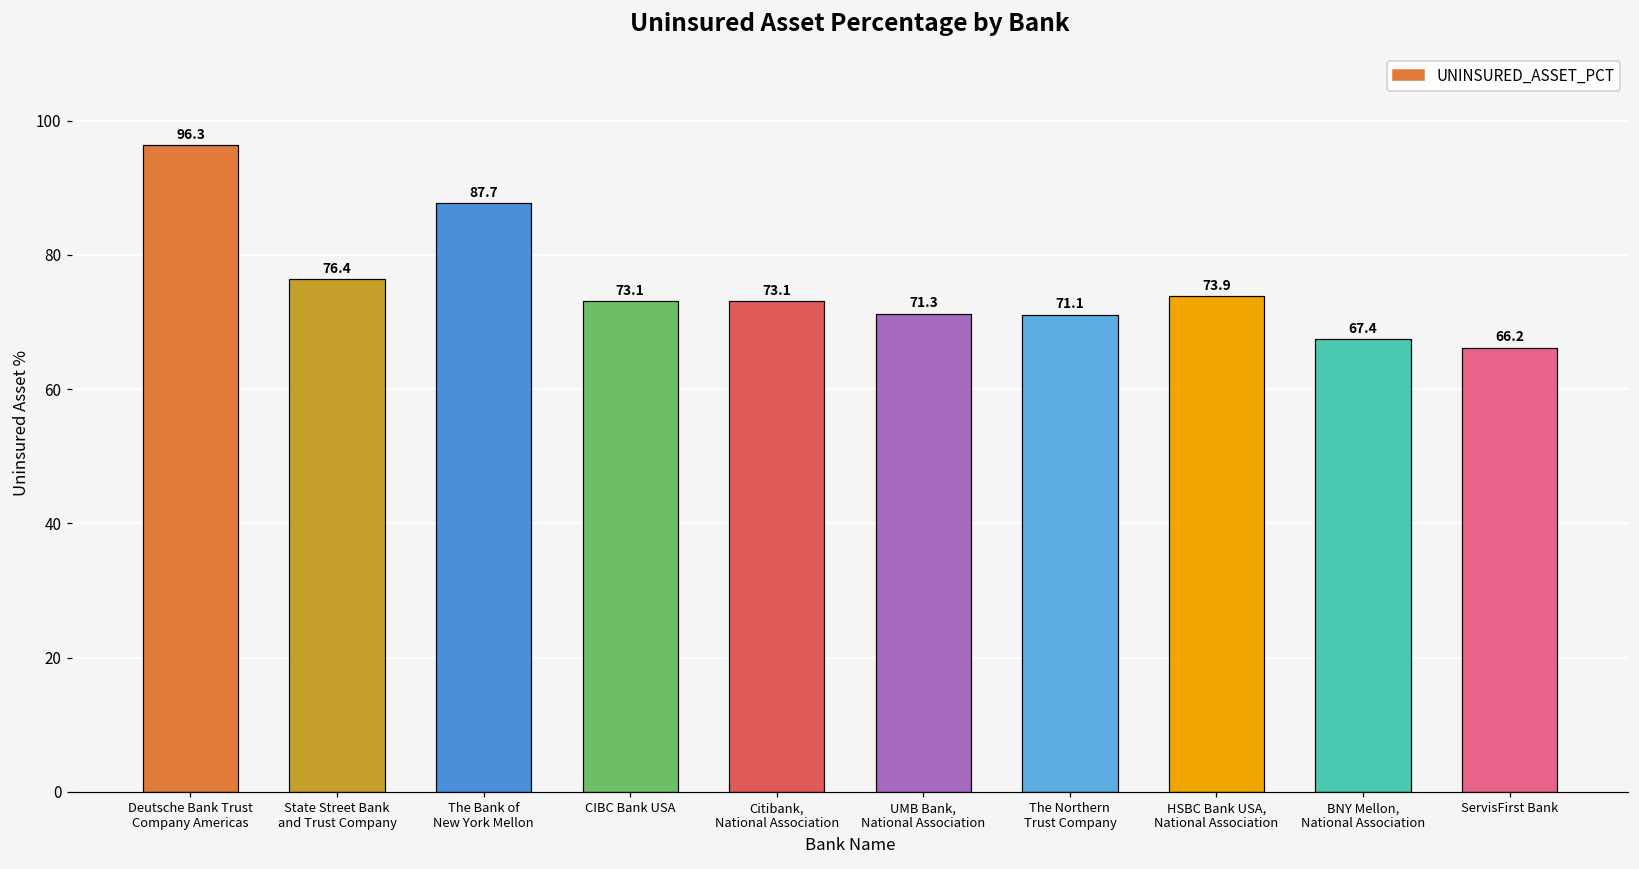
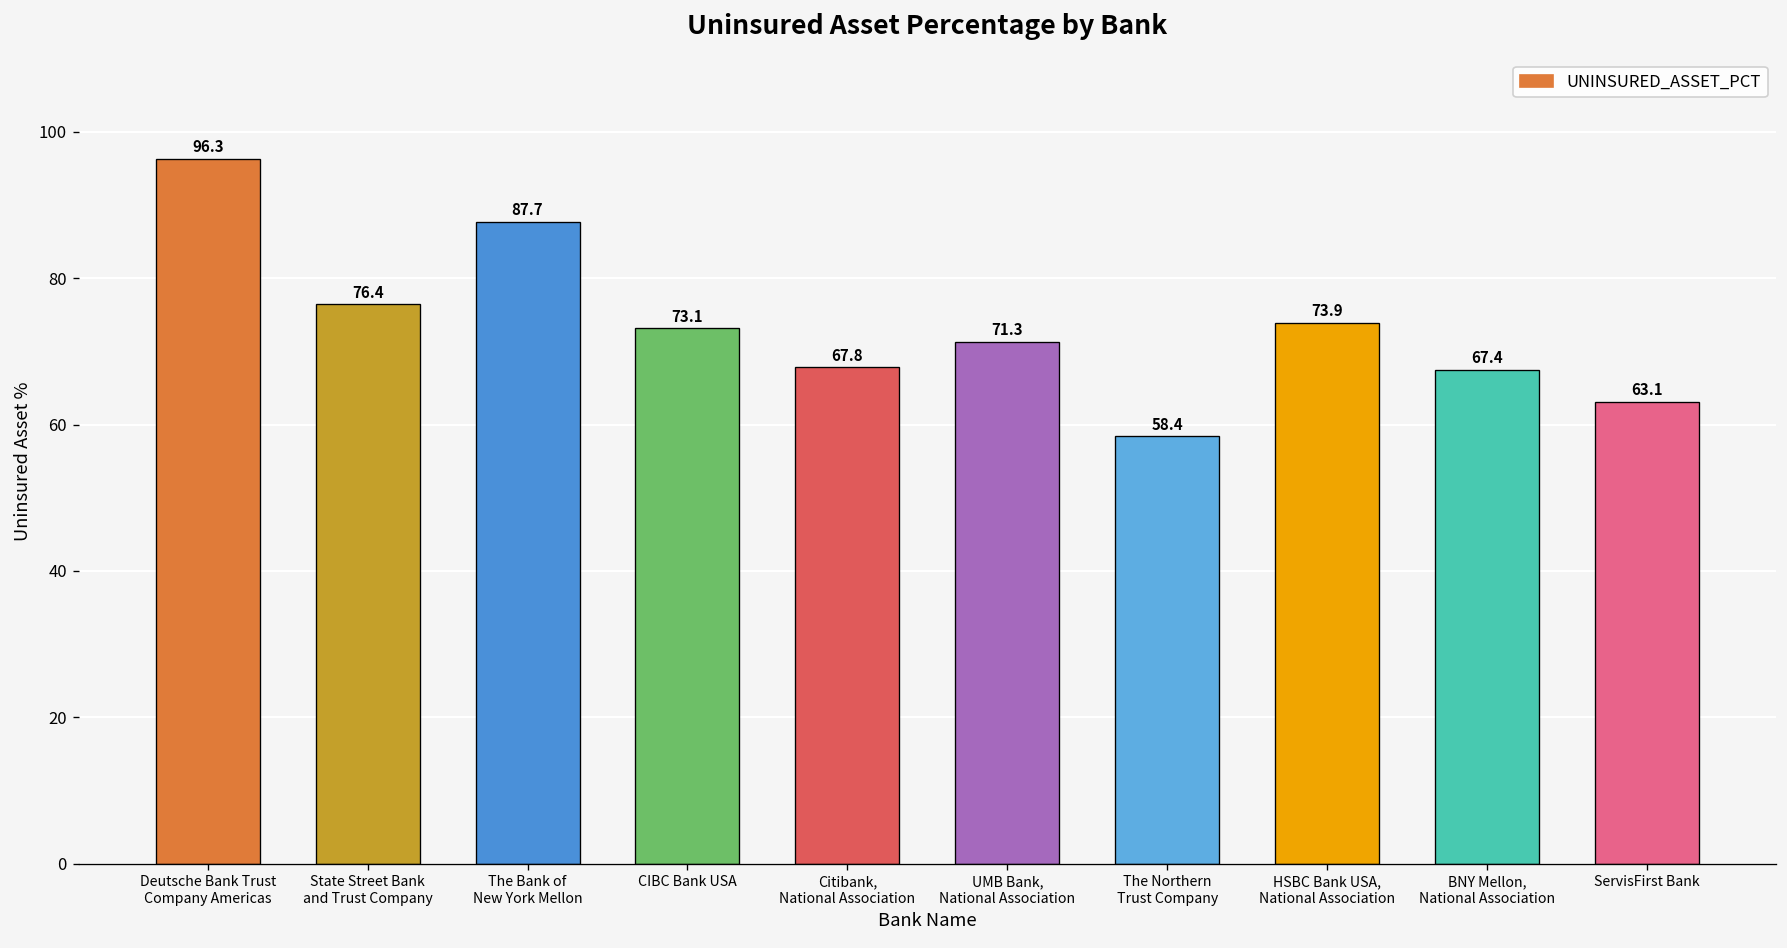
  {
    "Deutsche Bank Trust Company Americas": 96.3,
    "State Street Bank and Trust Company": 76.4,
    "The Bank of New York Mellon": 87.7,
    "CIBC Bank USA": 73.1,
-   "Citibank, National Association": 73.1,
+   "Citibank, National Association": 67.8,
    "UMB Bank, National Association": 71.3,
-   "The Northern Trust Company": 71.1,
+   "The Northern Trust Company": 58.4,
    "HSBC Bank USA, National Association": 73.9,
    "BNY Mellon, National Association": 67.4,
-   "ServisFirst Bank": 66.2
+   "ServisFirst Bank": 63.1
  }
